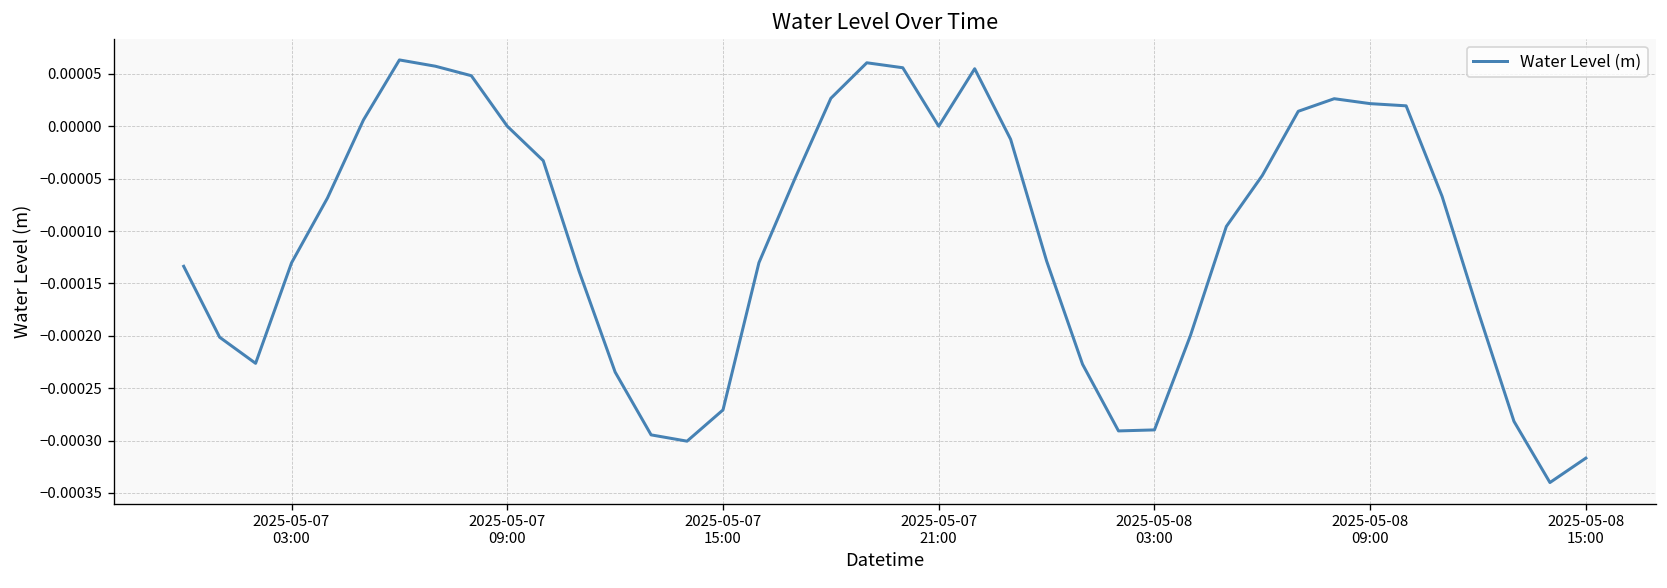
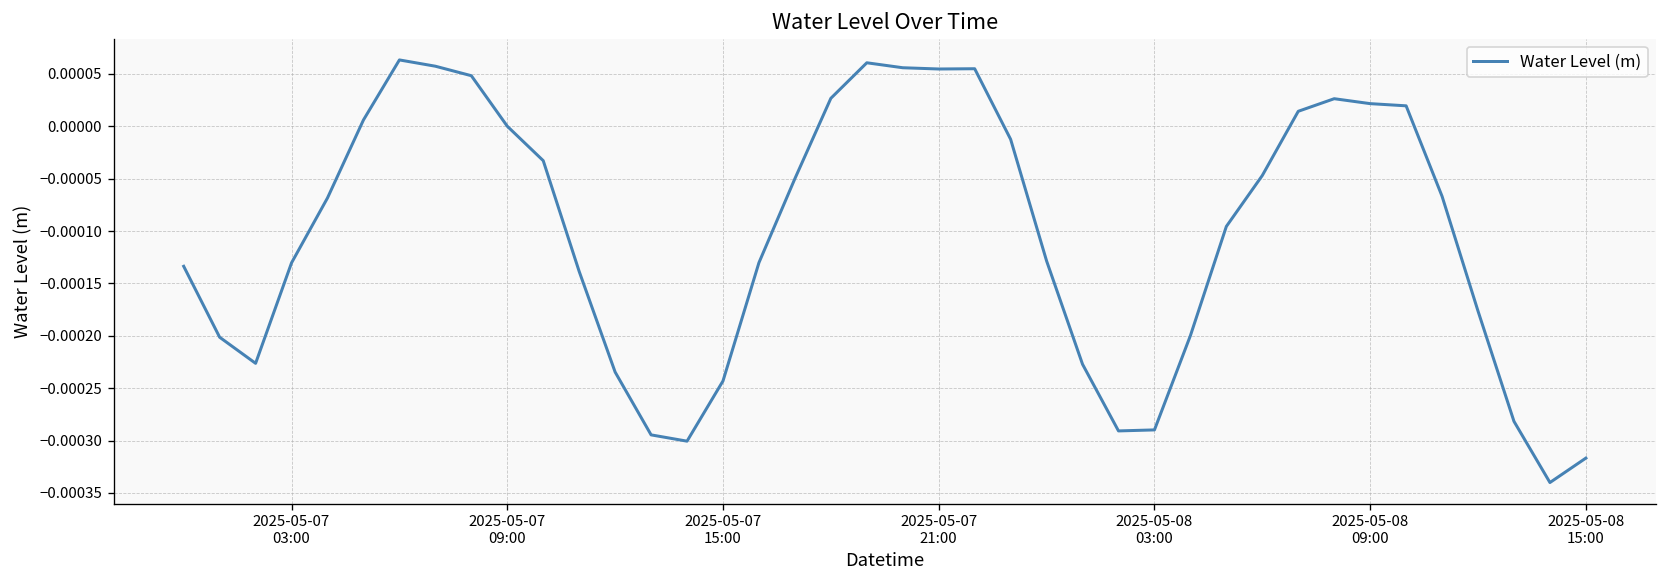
  {
    "2025-05-07 03:00": -0.00013,
    "2025-05-07 09:00": 0.00000,
-   "2025-05-07 15:00": -0.00027,
-   "2025-05-07 21:00": 0.0000,
+   "2025-05-07 15:00": -0.00024,
+   "2025-05-07 21:00": 0.0001,
    "2025-05-08 03:00": -0.00029,
    "2025-05-08 09:00": 0.00002,
    "2025-05-08 15:00": -0.00032
  }
